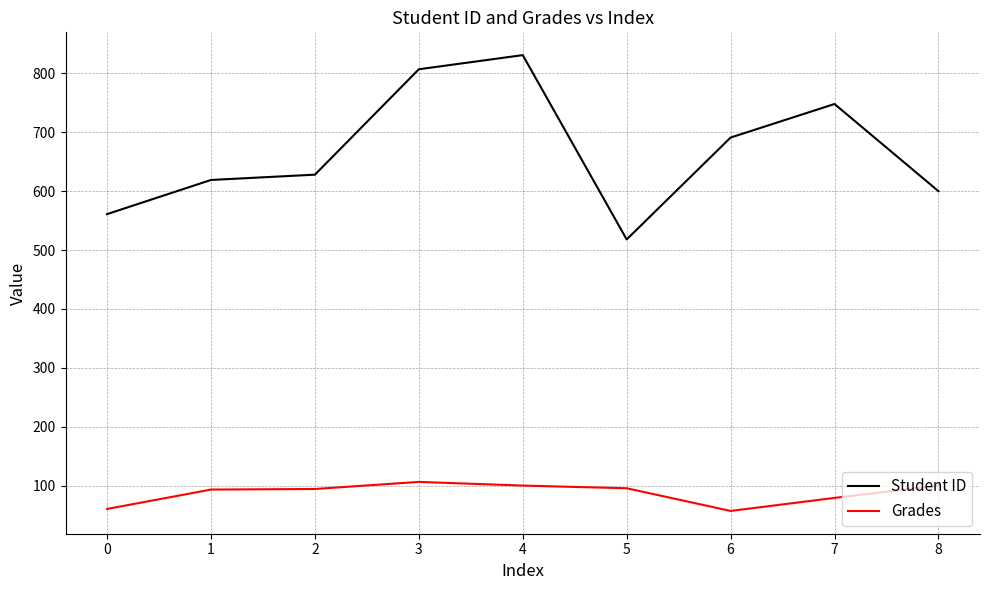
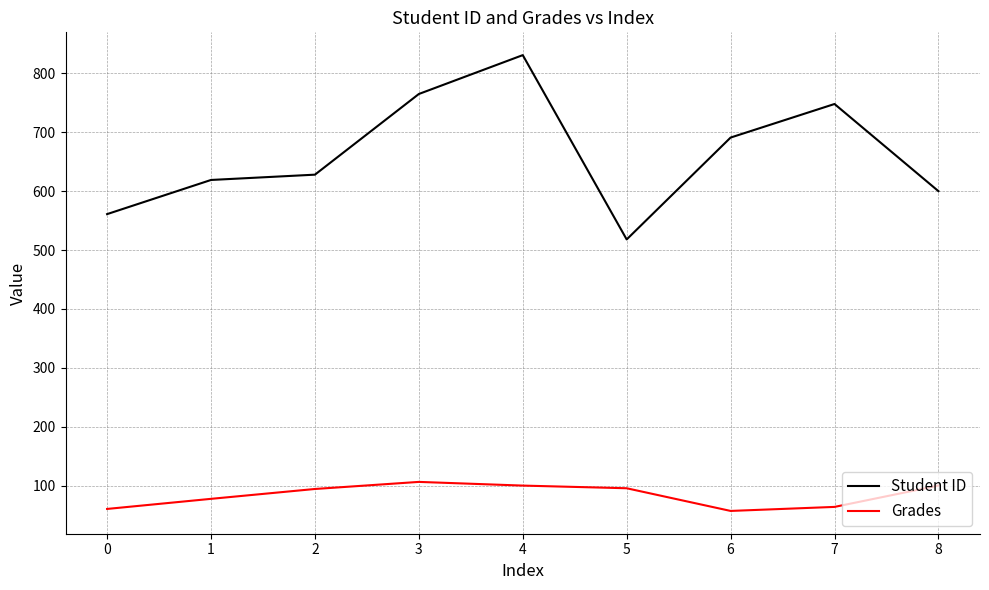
  {
    "Student ID": {
      "0": 560,
      "1": 620,
      "2": 630,
-     "3": 810,
+     "3": 770,
      "4": 830,
      "5": 520,
      "6": 690,
      "7": 750,
      "8": 600
    },
    "Grades": {
      "0": 60,
-     "1": 90,
+     "1": 80,
      "2": 90,
      "3": 110,
      "4": 100,
      "5": 100,
      "6": 60,
-     "7": 80
+     "7": 60
    }
  }
